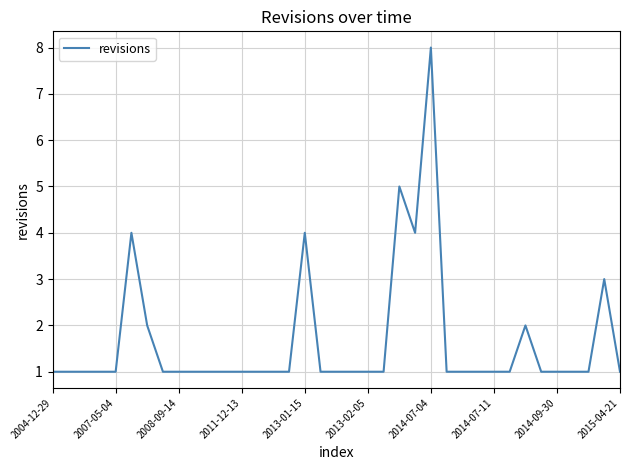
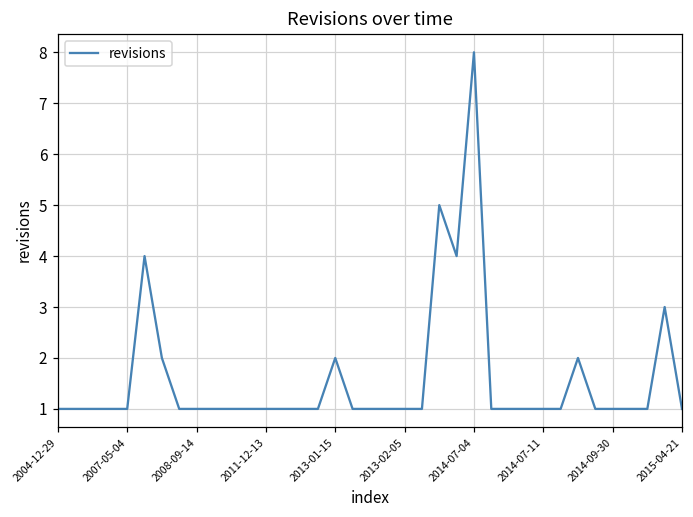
  {
    "2004-12-29": 1,
    "2007-05-04": 1,
    "2008-09-14": 1,
    "2011-12-13": 1,
-   "2013-01-15": 4,
+   "2013-01-15": 2,
    "2013-02-05": 1,
    "2014-07-04": 8,
    "2014-07-11": 1,
    "2014-09-30": 1,
    "2015-04-21": 1
  }
